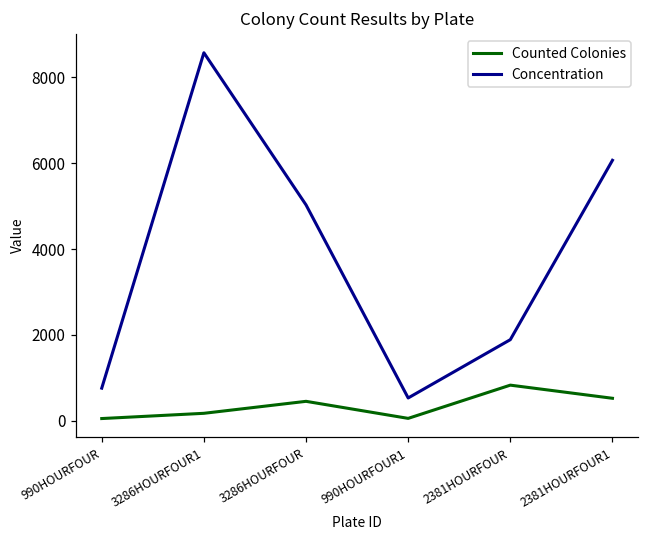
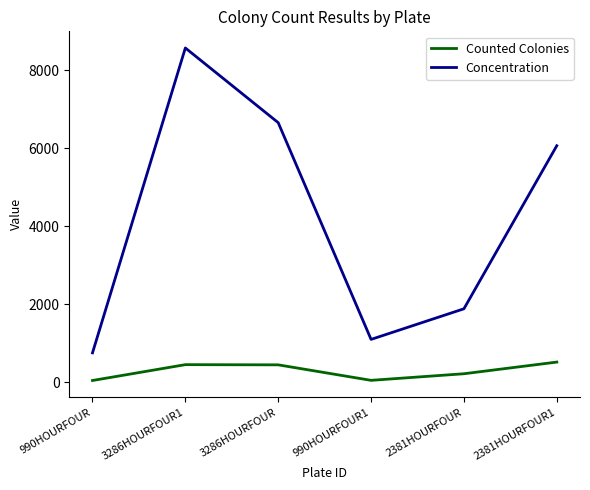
  {
    "Counted Colonies": {
      "990HOURFOUR": 100,
-     "3286HOURFOUR1": 200,
+     "3286HOURFOUR1": 500,
      "3286HOURFOUR": 500,
      "990HOURFOUR1": 100,
-     "2381HOURFOUR": 800,
+     "2381HOURFOUR": 200,
      "2381HOURFOUR1": 500
    },
    "Concentration": {
      "990HOURFOUR": 800,
      "3286HOURFOUR1": 8600,
-     "3286HOURFOUR": 5000,
-     "990HOURFOUR1": 500,
+     "3286HOURFOUR": 6700,
+     "990HOURFOUR1": 1100,
      "2381HOURFOUR": 1900,
      "2381HOURFOUR1": 6100
    }
  }
